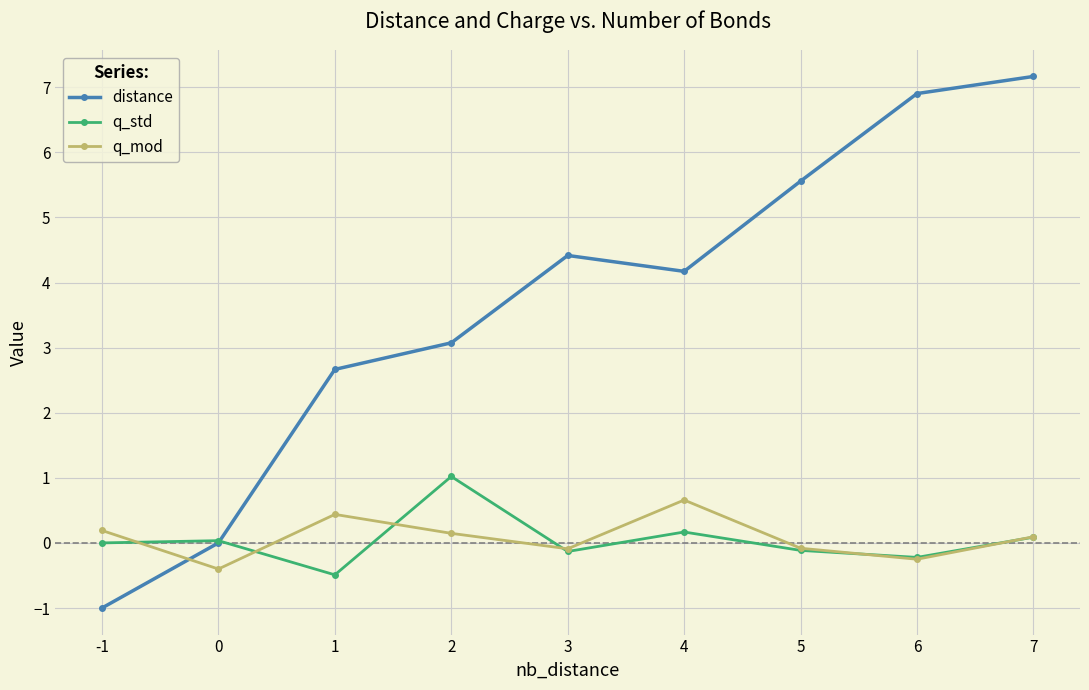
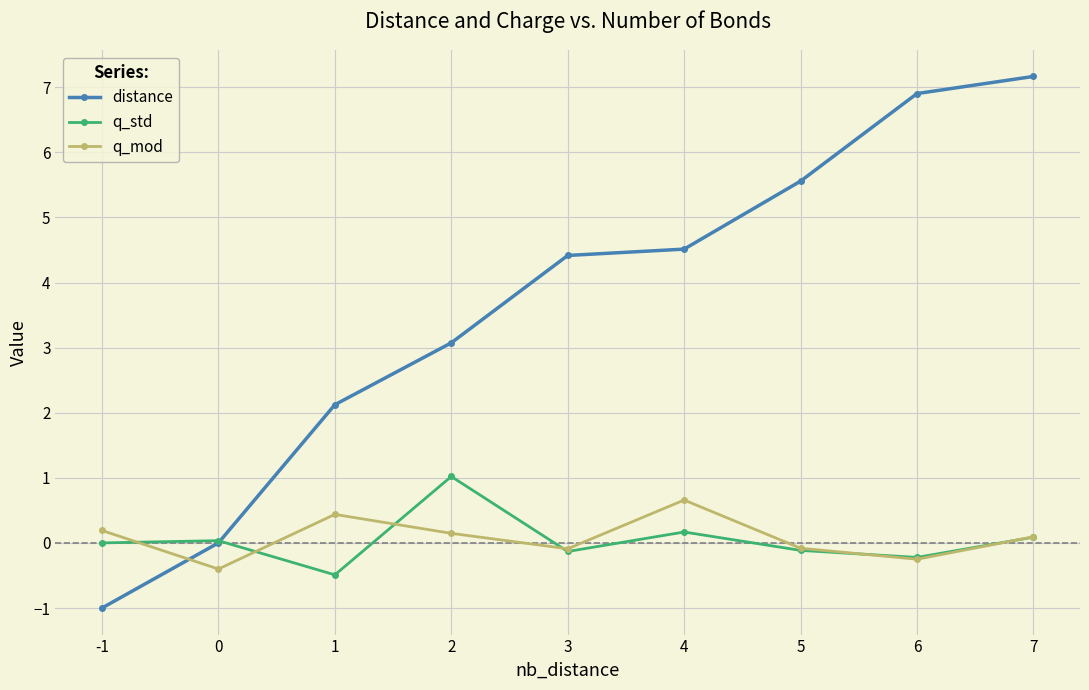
  {
    "distance": {
      "-1": -1.0,
-     "1": 2.7,
+     "1": 2.1,
      "2": 3.1,
      "3": 4.4,
-     "4": 4.2,
+     "4": 4.5,
      "5": 5.6,
      "6": 6.9,
      "7": 7.2
    },
    "q_std": {
      "-1": 0.0,
      "1": -0.5,
      "2": 1.0,
      "3": -0.1,
      "4": 0.2
    },
    "q_mod": {
      "-1": 0.2,
      "0": -0.4,
      "1": 0.4,
      "2": 0.1,
      "3": -0.1,
      "4": 0.7
    }
  }
